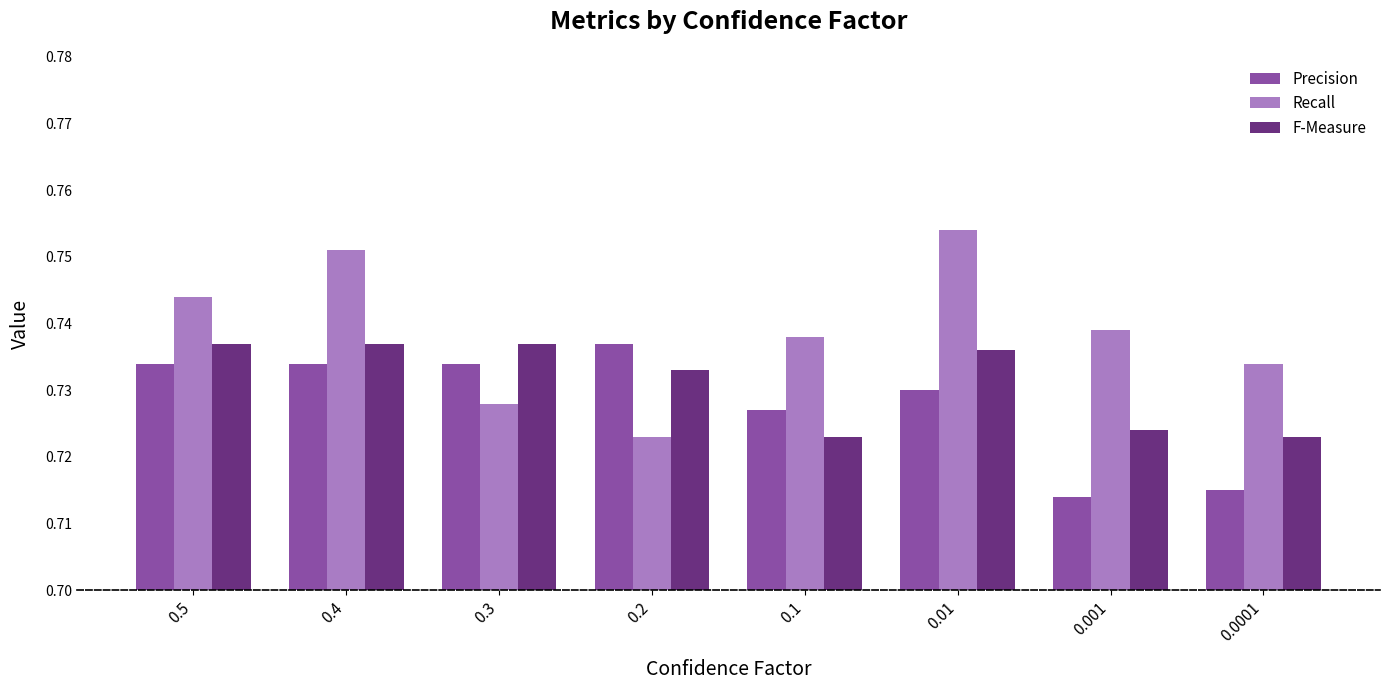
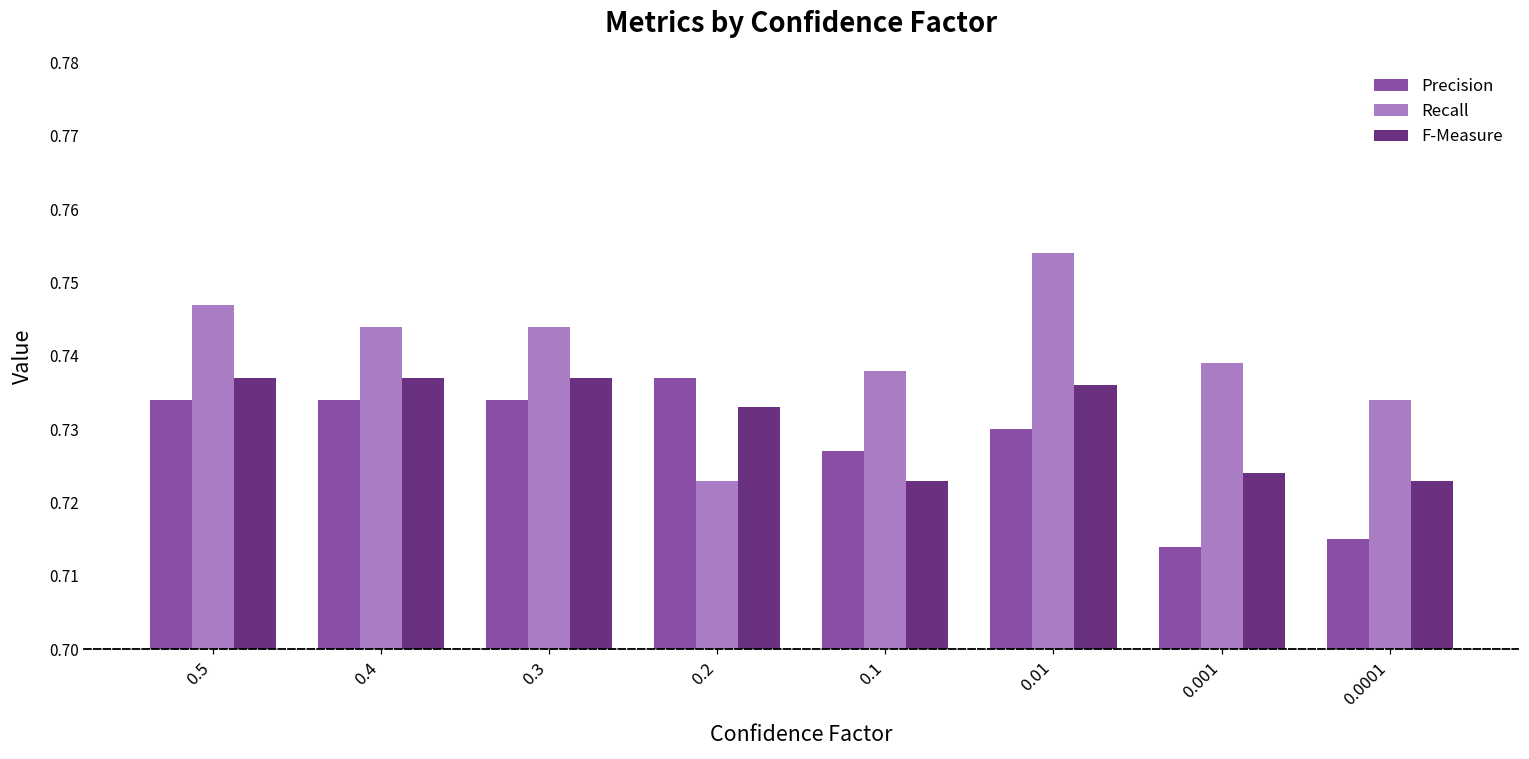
  {
    "Recall": {
-     "0.5": 0.744,
-     "0.4": 0.751,
-     "0.3": 0.728,
+     "0.5": 0.747,
+     "0.4": 0.744,
+     "0.3": 0.744,
      "0.2": 0.723,
      "0.1": 0.738,
      "0.01": 0.754,
      "0.001": 0.739,
      "0.0001": 0.734
    }
  }
